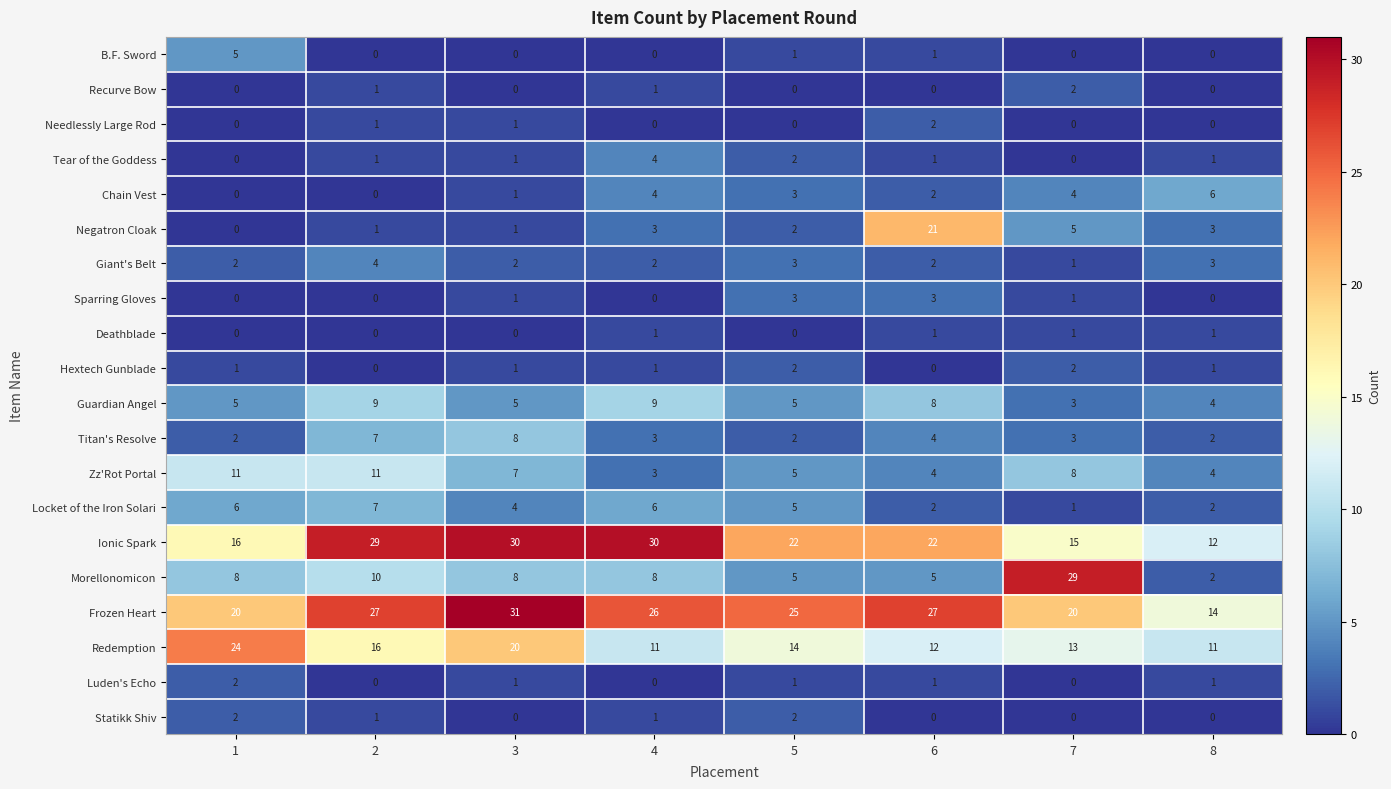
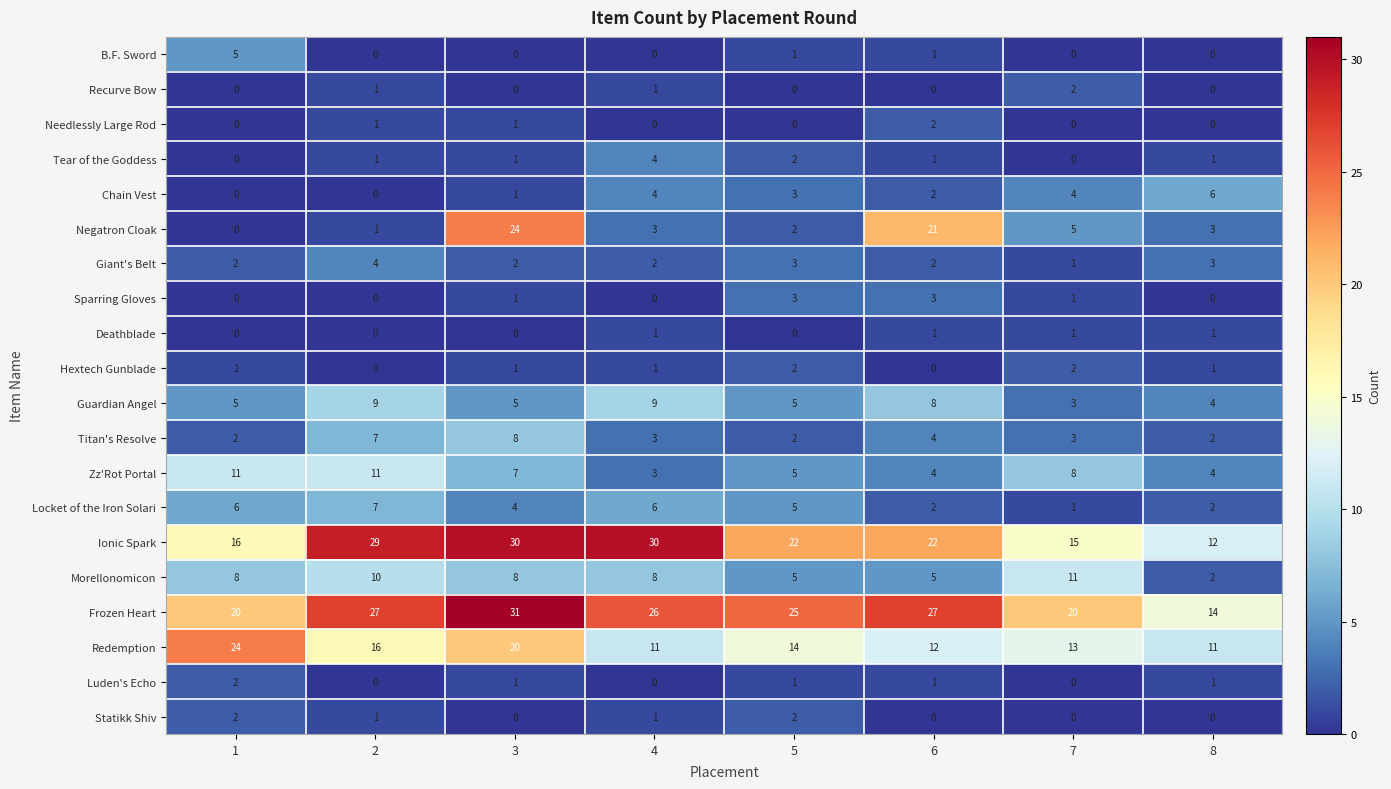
  {
    "B.F. Sword": {
      "1": 5,
      "2": 0,
      "3": 0,
      "4": 0,
      "5": 1,
      "6": 1,
      "7": 0,
      "8": 0
    },
    "Recurve Bow": {
      "1": 0,
      "2": 1,
      "3": 0,
      "4": 1,
      "5": 0,
      "6": 0,
      "7": 2,
      "8": 0
    },
    "Needlessly Large Rod": {
      "1": 0,
      "2": 1,
      "3": 1,
      "4": 0,
      "5": 0,
      "6": 2,
      "7": 0,
      "8": 0
    },
    "Tear of the Goddess": {
      "1": 0,
      "2": 1,
      "3": 1,
      "4": 4,
      "5": 2,
      "6": 1,
      "7": 0,
      "8": 1
    },
    "Chain Vest": {
      "1": 0,
      "2": 0,
      "3": 1,
      "4": 4,
      "5": 3,
      "6": 2,
      "7": 4,
      "8": 6
    },
    "Negatron Cloak": {
      "1": 0,
      "2": 1,
-     "3": 1,
+     "3": 24,
      "4": 3,
      "5": 2,
      "6": 21,
      "7": 5,
      "8": 3
    },
    "Giant's Belt": {
      "1": 2,
      "2": 4,
      "3": 2,
      "4": 2,
      "5": 3,
      "6": 2,
      "7": 1,
      "8": 3
    },
    "Sparring Gloves": {
      "1": 0,
      "2": 0,
      "3": 1,
      "4": 0,
      "5": 3,
      "6": 3,
      "7": 1,
      "8": 0
    },
    "Deathblade": {
      "1": 0,
      "2": 0,
      "3": 0,
      "4": 1,
      "5": 0,
      "6": 1,
      "7": 1,
      "8": 1
    },
    "Hextech Gunblade": {
      "1": 1,
      "2": 0,
      "3": 1,
      "4": 1,
      "5": 2,
      "6": 0,
      "7": 2,
      "8": 1
    },
    "Guardian Angel": {
      "1": 5,
      "2": 9,
      "3": 5,
      "4": 9,
      "5": 5,
      "6": 8,
      "7": 3,
      "8": 4
    },
    "Titan's Resolve": {
      "1": 2,
      "2": 7,
      "3": 8,
      "4": 3,
      "5": 2,
      "6": 4,
      "7": 3,
      "8": 2
    },
    "Zz'Rot Portal": {
      "1": 11,
      "2": 11,
      "3": 7,
      "4": 3,
      "5": 5,
      "6": 4,
      "7": 8,
      "8": 4
    },
    "Locket of the Iron Solari": {
      "1": 6,
      "2": 7,
      "3": 4,
      "4": 6,
      "5": 5,
      "6": 2,
      "7": 1,
      "8": 2
    },
    "Ionic Spark": {
      "1": 16,
      "2": 29,
      "3": 30,
      "4": 30,
      "5": 22,
      "6": 22,
      "7": 15,
      "8": 12
    },
    "Morellonomicon": {
      "1": 8,
      "2": 10,
      "3": 8,
      "4": 8,
      "5": 5,
      "6": 5,
-     "7": 29,
+     "7": 11,
      "8": 2
    },
    "Frozen Heart": {
      "1": 20,
      "2": 27,
      "3": 31,
      "4": 26,
      "5": 25,
      "6": 27,
      "7": 20,
      "8": 14
    },
    "Redemption": {
      "1": 24,
      "2": 16,
      "3": 20,
      "4": 11,
      "5": 14,
      "6": 12,
      "7": 13,
      "8": 11
    },
    "Luden's Echo": {
      "1": 2,
      "2": 0,
      "3": 1,
      "4": 0,
      "5": 1,
      "6": 1,
      "7": 0,
      "8": 1
    },
    "Statikk Shiv": {
      "1": 2,
      "2": 1,
      "3": 0,
      "4": 1,
      "5": 2,
      "6": 0,
      "7": 0,
      "8": 0
    }
  }
